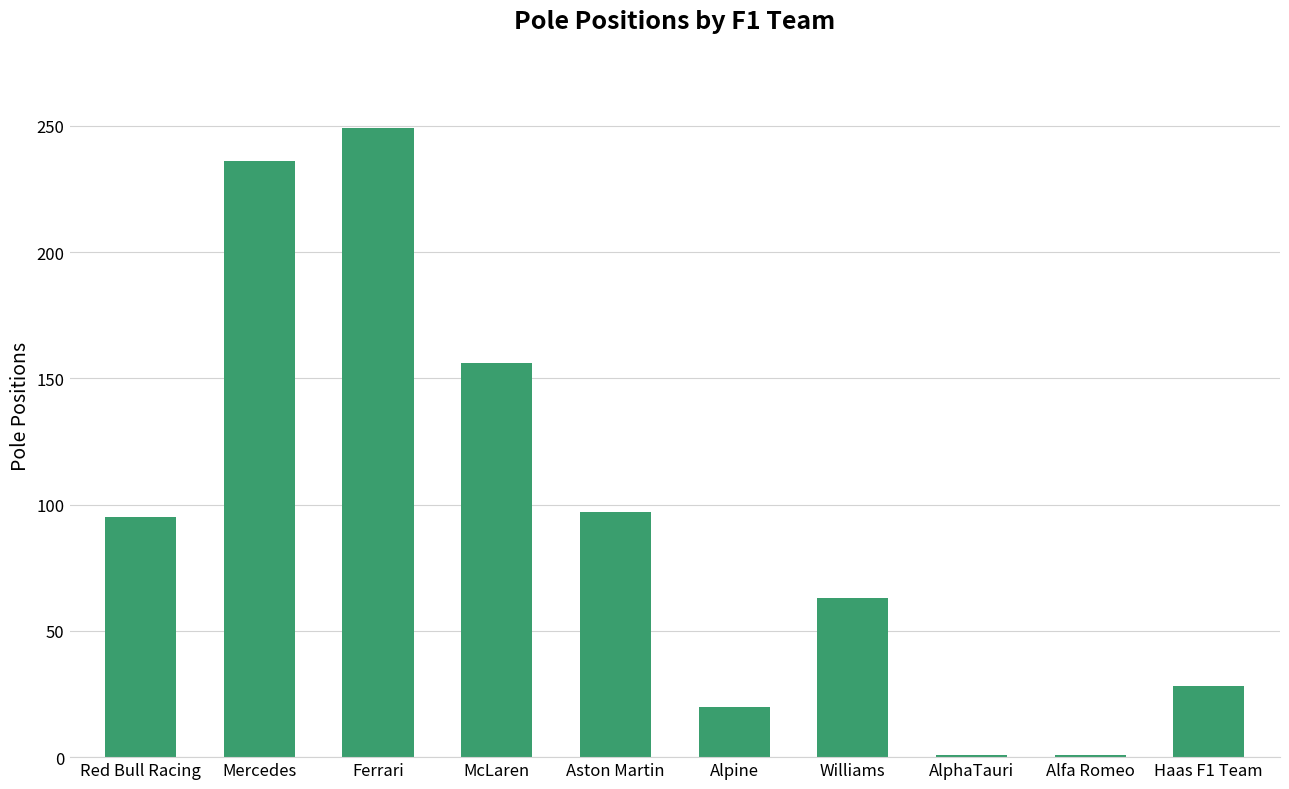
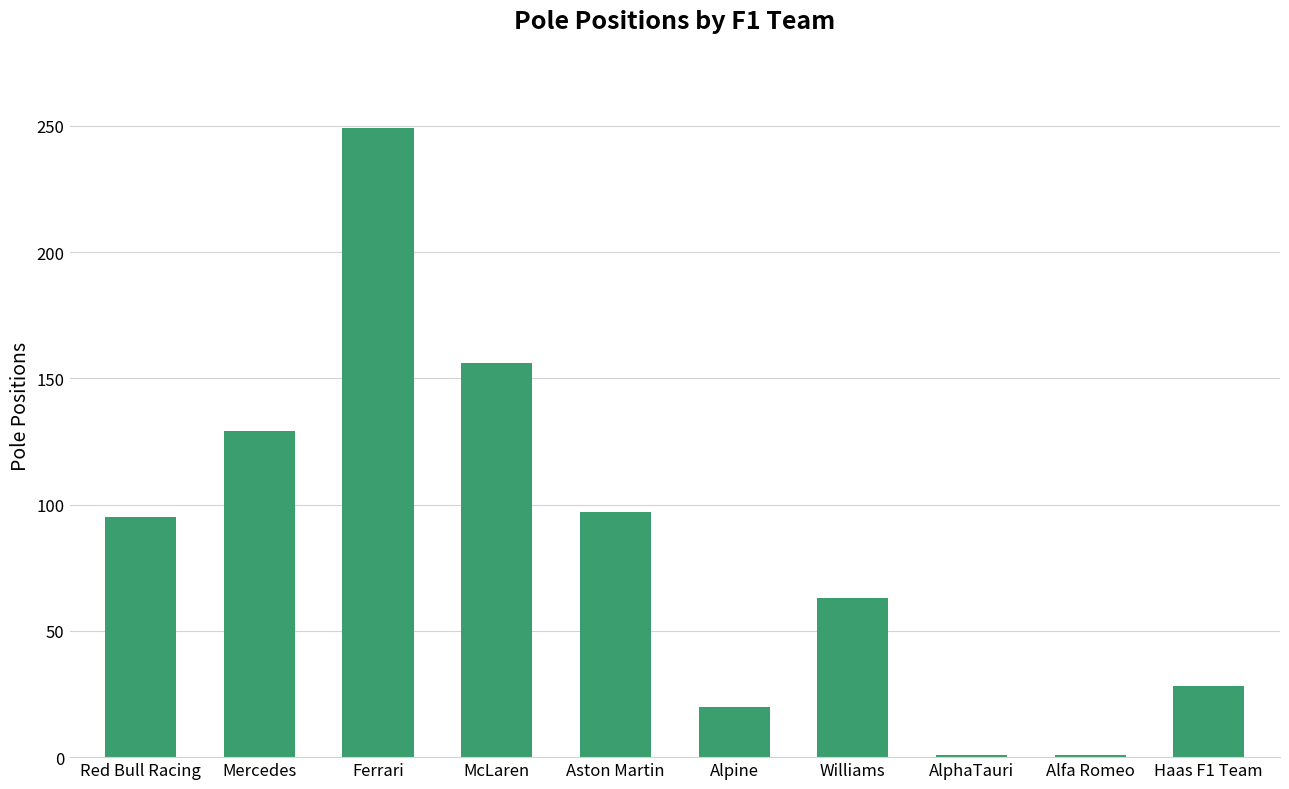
  {
    "Red Bull Racing": 95,
-   "Mercedes": 236,
+   "Mercedes": 129,
    "Ferrari": 249,
    "McLaren": 156,
    "Aston Martin": 97,
    "Alpine": 20,
    "Williams": 63,
    "AlphaTauri": 1,
    "Alfa Romeo": 1,
    "Haas F1 Team": 28
  }
